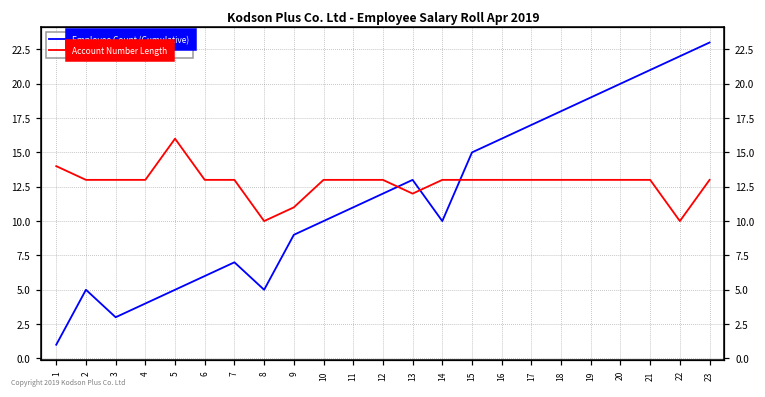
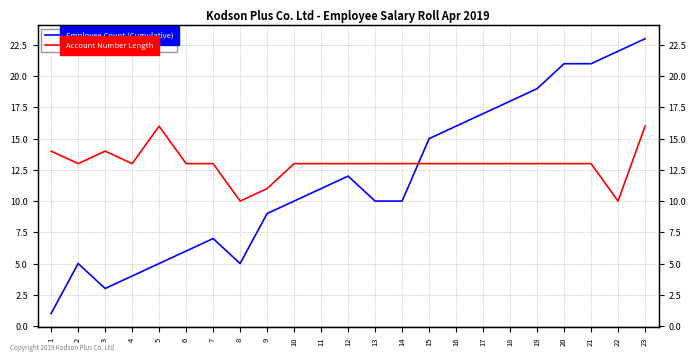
  {
    "Employee Count (Cumulative)": {
      "1": 1,
      "2": 5,
      "3": 3,
      "4": 4,
      "5": 5,
      "6": 6,
      "7": 7,
      "8": 5,
      "9": 9,
      "10": 10,
      "11": 11,
      "12": 12,
-     "13": 13,
+     "13": 10,
      "14": 10,
      "15": 15,
      "16": 16,
      "17": 17,
      "18": 18,
      "19": 19,
-     "20": 20,
+     "20": 21,
      "21": 21,
      "22": 22,
      "23": 23
    },
    "Account Number Length": {
      "1": 14,
      "2": 13,
-     "3": 13,
+     "3": 14,
      "4": 13,
      "5": 16,
      "6": 13,
      "7": 13,
      "8": 10,
      "9": 11,
      "10": 13,
      "11": 13,
      "12": 13,
-     "13": 12,
+     "13": 13,
      "14": 13,
      "15": 13,
      "16": 13,
      "17": 13,
      "18": 13,
      "19": 13,
      "20": 13,
      "21": 13,
      "22": 10,
-     "23": 13
+     "23": 16
    }
  }
